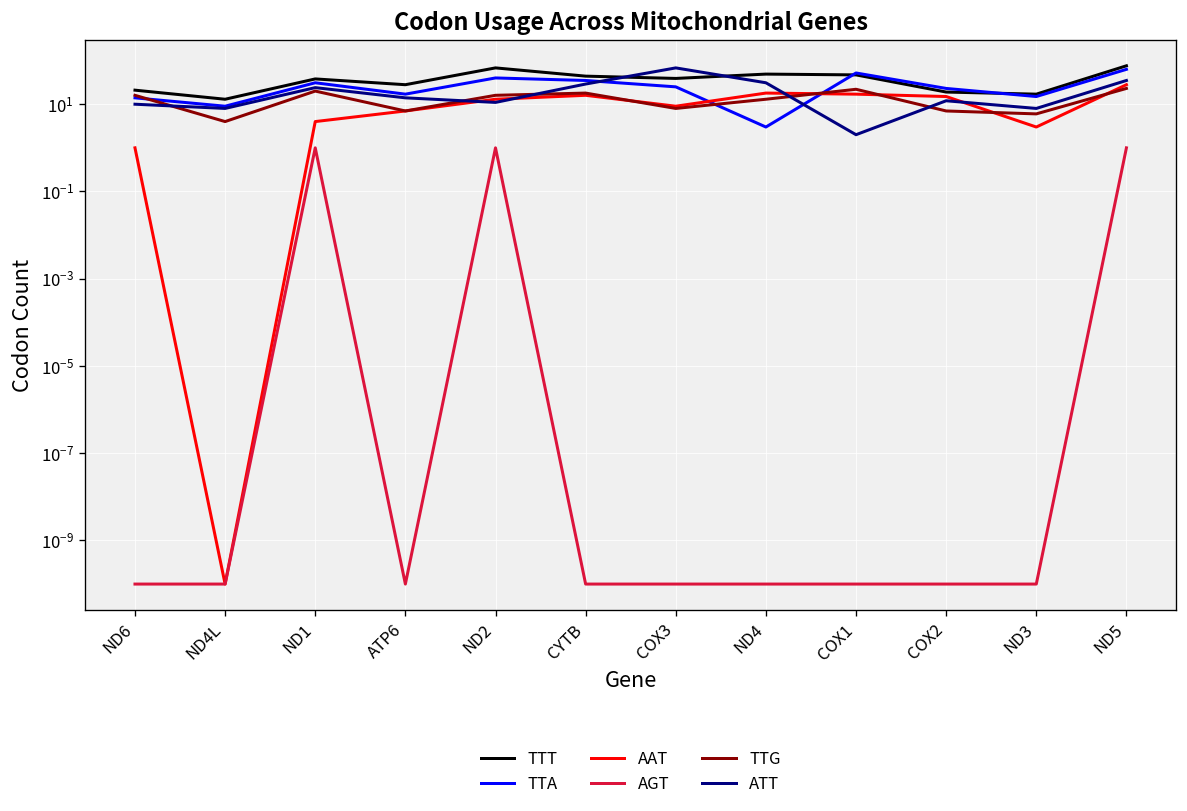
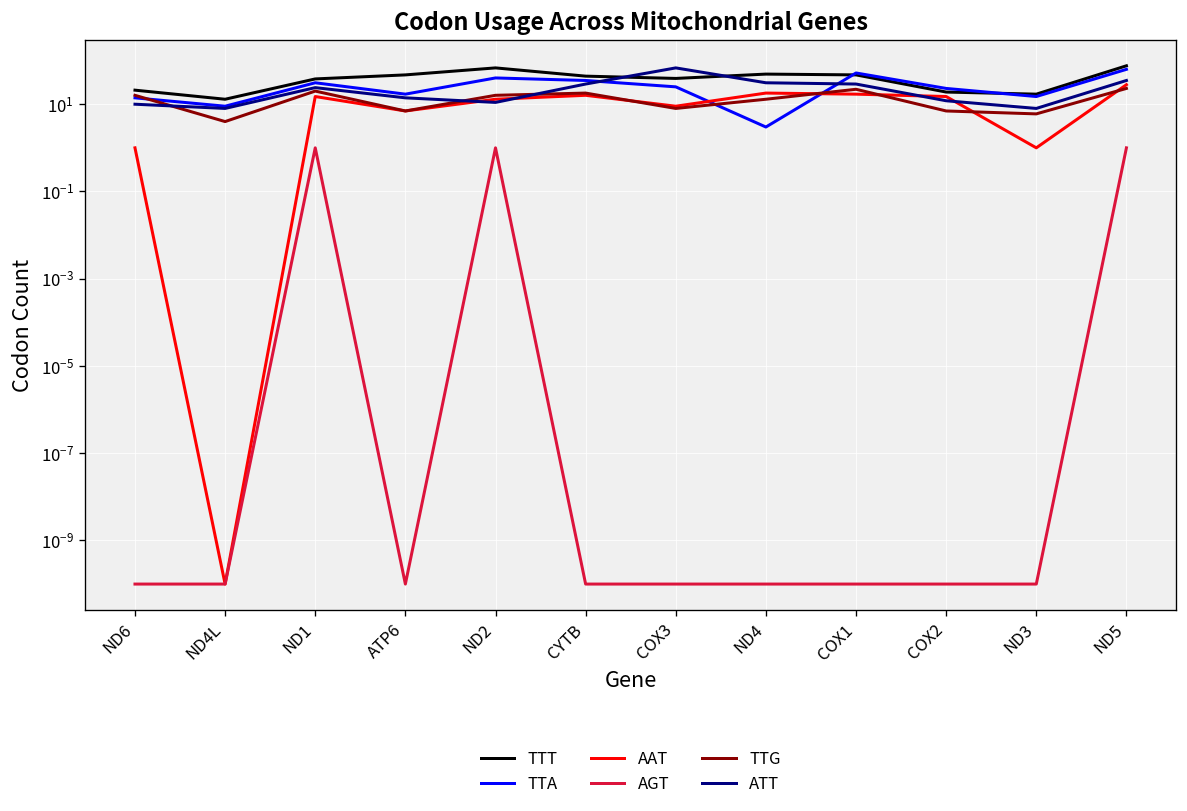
  {
    "TTT": {
      "ND6": 20,
      "ND4L": 13,
      "ND1": 40,
-     "ATP6": 30,
+     "ATP6": 50,
      "ND2": 70,
      "CYTB": 40,
      "COX3": 40,
      "ND4": 50,
      "COX2": 20,
      "ND5": 80
    },
    "TTA": {
      "ND1": 30,
      "ATP6": 20,
      "ND2": 40,
      "CYTB": 40,
      "COX3": 30,
      "ND4": 3,
      "COX2": 20,
      "ND5": 60
    },
    "AAT": {
      "ND6": 1.0,
-     "ND1": 4,
+     "ND1": 15,
      "ND2": 13,
      "ND4": 20,
      "COX1": 20,
      "COX2": 15,
-     "ND3": 3,
+     "ND3": 1.0,
      "ND5": 30
    },
    "AGT": {
      "ND6": 0.00000000010,
      "ND1": 1.0,
      "ATP6": 0.00000000010,
      "ND2": 1.0,
      "CYTB": 0.00000000010,
      "COX3": 0.00000000010,
      "ND4": 0.00000000010,
      "COX1": 0.00000000010,
      "COX2": 0.00000000010,
      "ND3": 0.00000000010,
      "ND5": 1.0
    },
    "TTG": {
      "ND4L": 4,
      "ND1": 20,
      "ND2": 20,
      "ND4": 13,
      "COX1": 20,
      "COX2": 7,
      "ND3": 6,
      "ND5": 20
    },
    "ATT": {
      "ND6": 10,
      "ND1": 20,
      "ATP6": 14,
      "ND2": 11,
      "CYTB": 30,
      "COX3": 70,
      "ND4": 30,
-     "COX1": 2,
+     "COX1": 30,
      "COX2": 12,
      "ND3": 8,
      "ND5": 40
    }
  }
